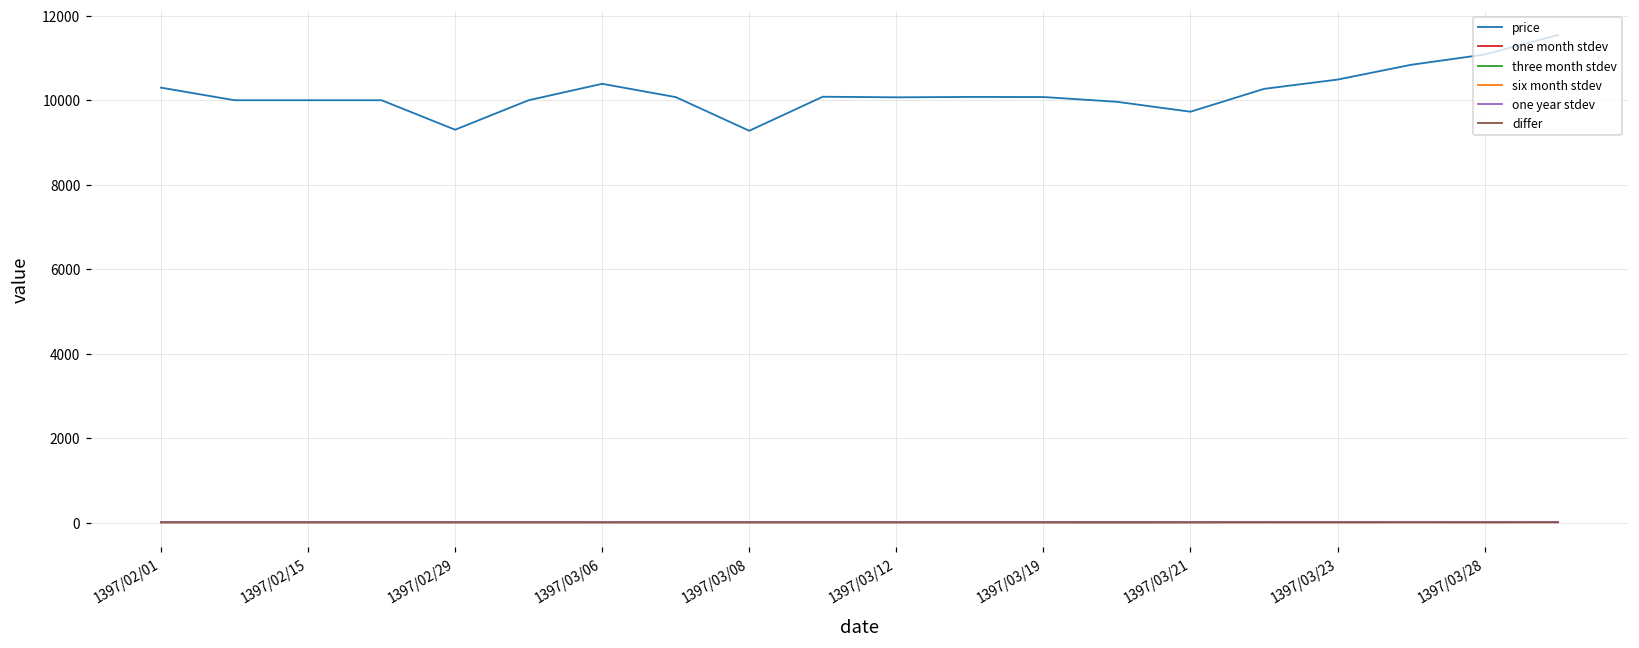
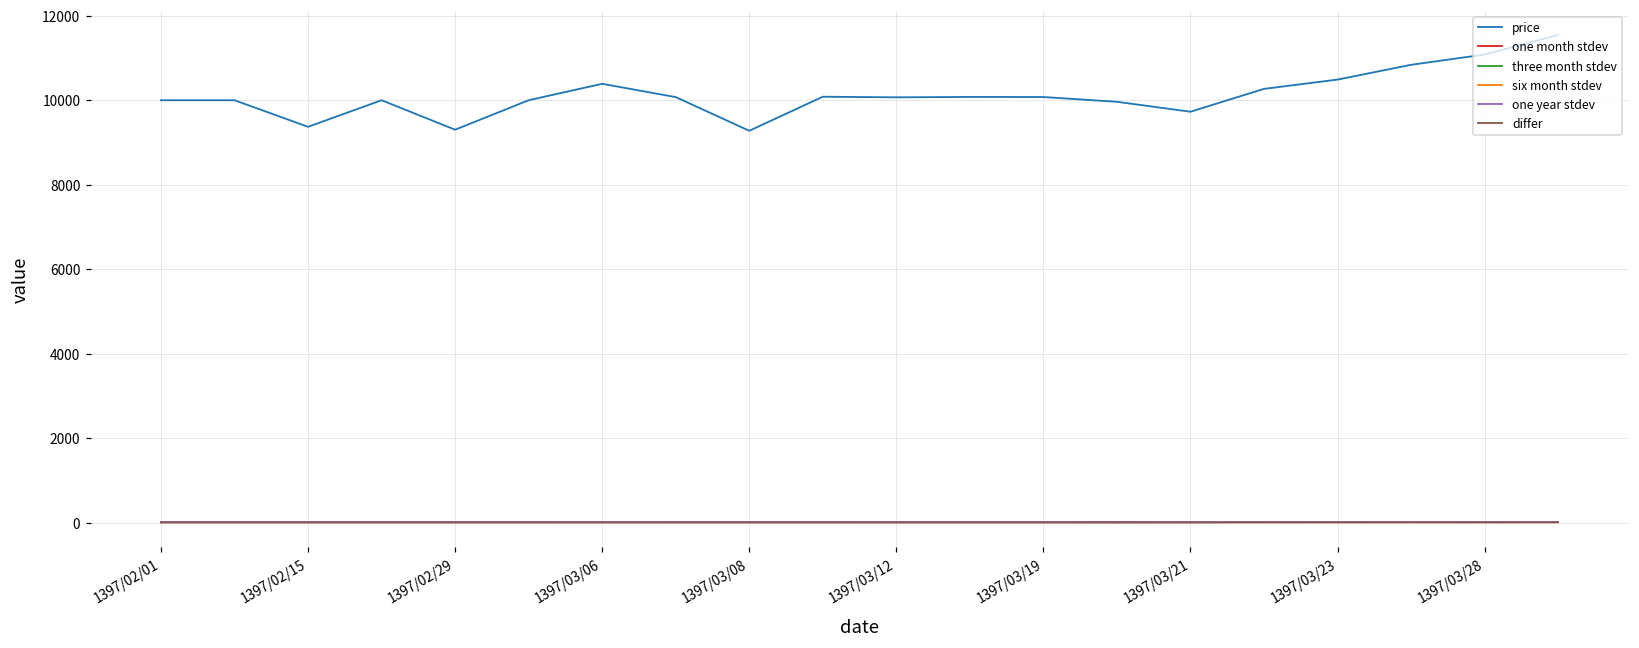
  {
    "price": {
-     "1397/02/01": 10300,
-     "1397/02/15": 10000,
+     "1397/02/01": 10000,
+     "1397/02/15": 9400,
      "1397/02/29": 9300,
      "1397/03/06": 10400,
      "1397/03/08": 9300,
      "1397/03/12": 10100,
      "1397/03/19": 10100,
      "1397/03/21": 9700,
      "1397/03/23": 10500
    },
    "differ": {
      "1397/02/01": 0,
      "1397/02/15": 0,
      "1397/02/29": 0,
      "1397/03/06": 0,
      "1397/03/08": 0,
      "1397/03/12": 0,
      "1397/03/19": 0,
      "1397/03/21": 0,
      "1397/03/23": 0,
      "1397/03/28": 0
    }
  }
